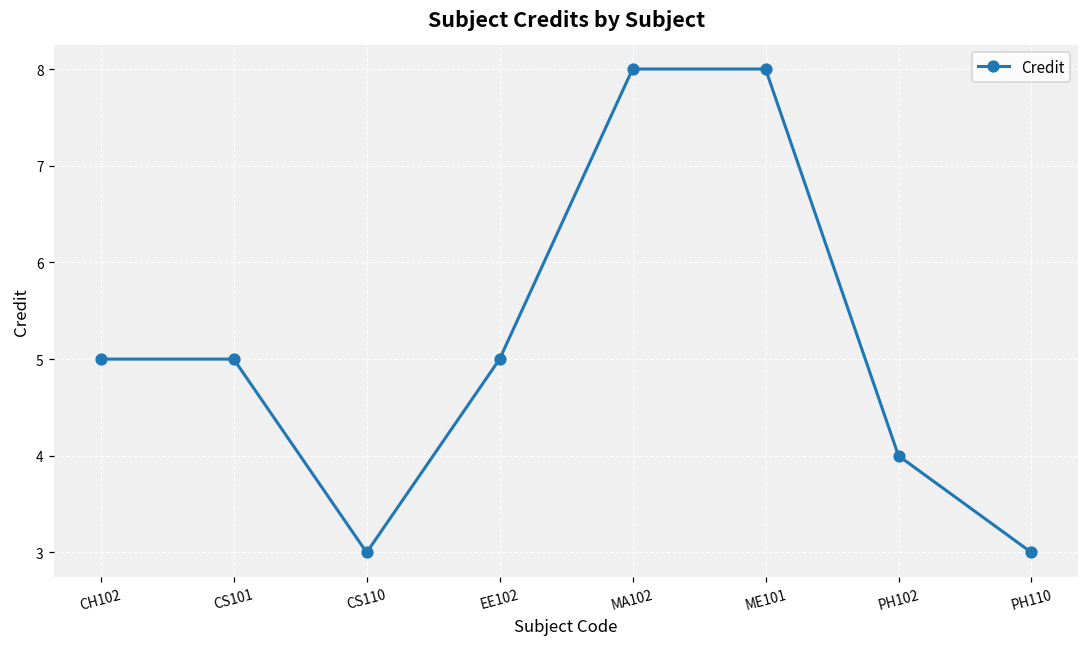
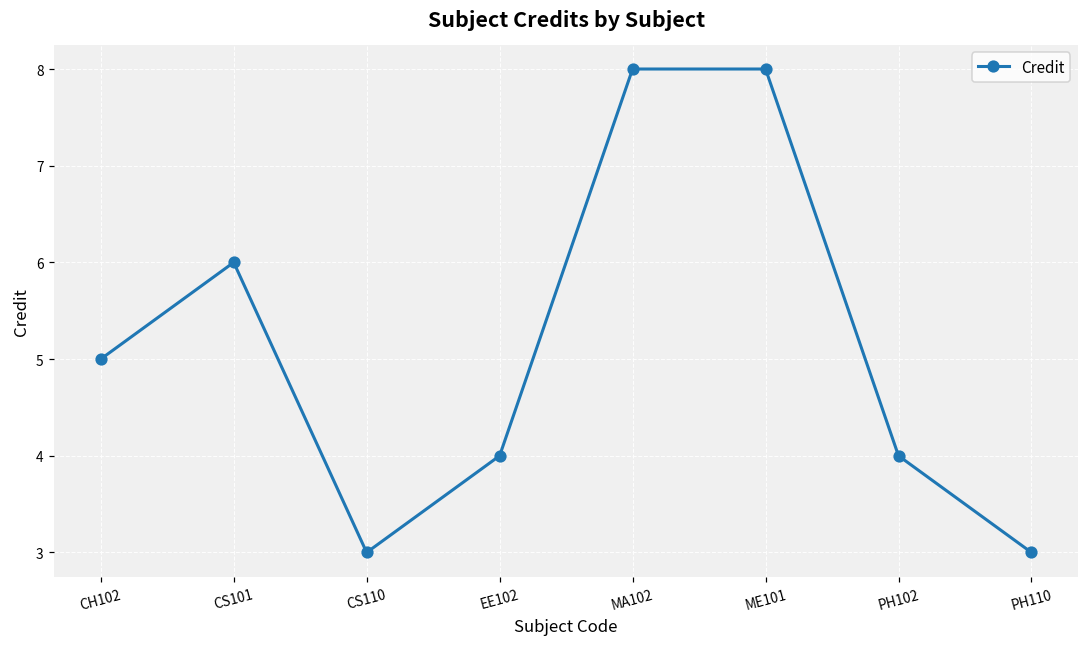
  {
    "CH102": 5,
-   "CS101": 5,
+   "CS101": 6,
    "CS110": 3,
-   "EE102": 5,
+   "EE102": 4,
    "MA102": 8,
    "ME101": 8,
    "PH102": 4,
    "PH110": 3
  }
